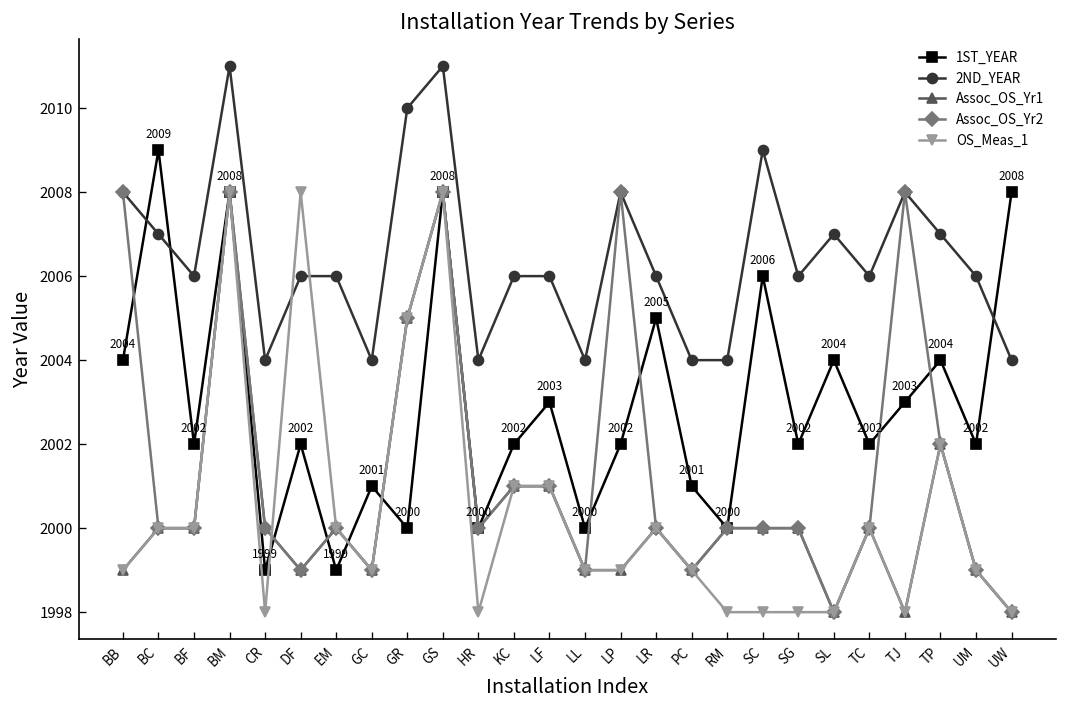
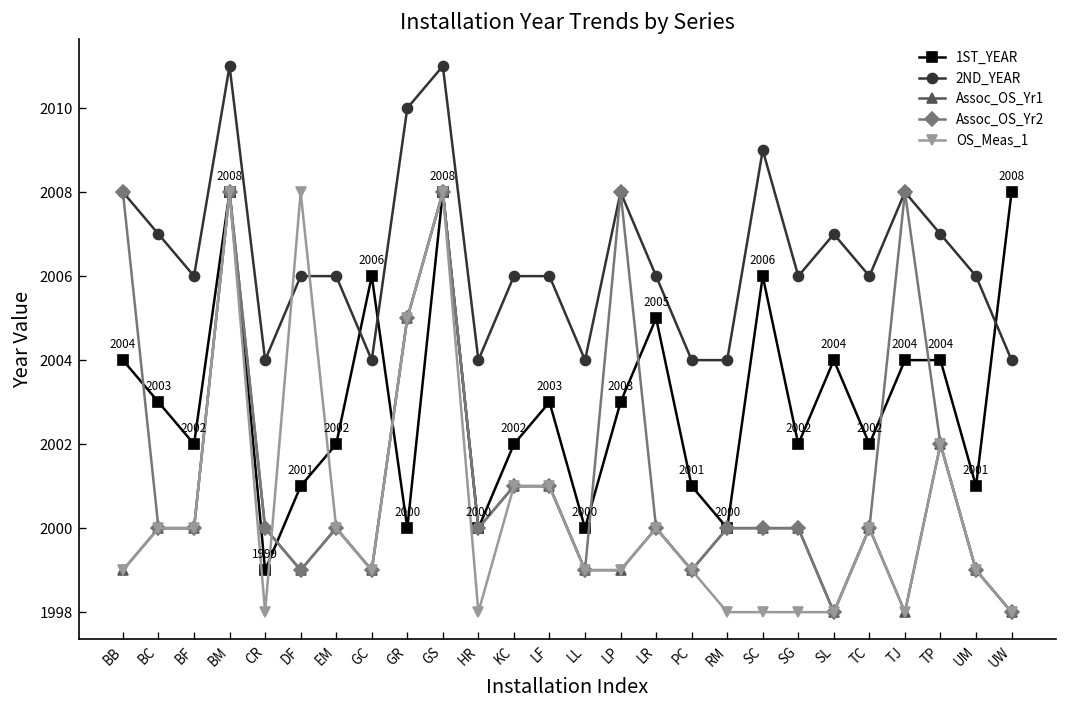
  {
    "1ST_YEAR": {
      "BB": 2004,
-     "BC": 2009,
+     "BC": 2003,
      "BF": 2002,
      "CR": 1999,
-     "DF": 2002,
-     "EM": 1999,
-     "GC": 2001,
+     "DF": 2001,
+     "EM": 2002,
+     "GC": 2006,
      "GR": 2000,
      "KC": 2002,
      "LF": 2003,
      "LL": 2000,
-     "LP": 2002,
+     "LP": 2003,
      "LR": 2005,
      "PC": 2001,
      "SC": 2006,
      "SG": 2002,
      "SL": 2004,
      "TC": 2002,
-     "TJ": 2003,
+     "TJ": 2004,
      "TP": 2004,
-     "UM": 2002,
+     "UM": 2001,
      "UW": 2008
    }
  }
